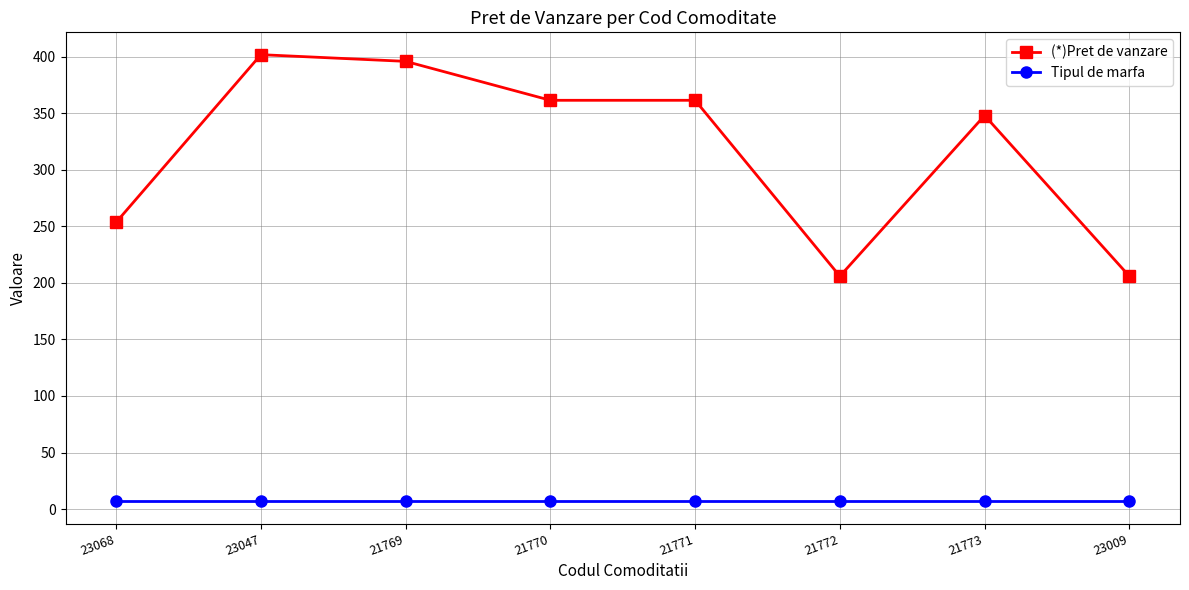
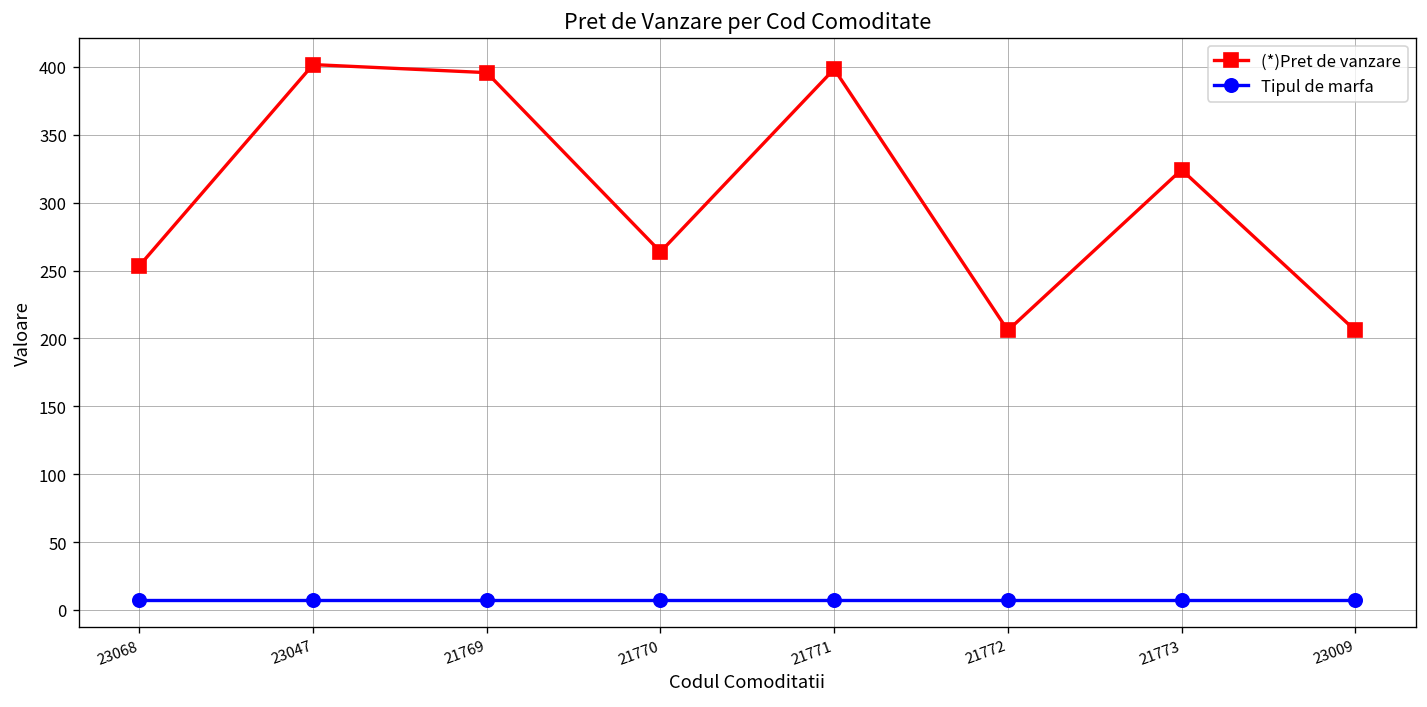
  {
    "(*)Pret de vanzare": {
      "23068": 254,
      "23047": 402,
      "21769": 396,
-     "21770": 361,
-     "21771": 361,
+     "21770": 264,
+     "21771": 398,
      "21772": 206,
-     "21773": 348,
+     "21773": 324,
      "23009": 206
    },
    "Tipul de marfa": {
      "23068": 7,
      "23047": 7,
      "21769": 7,
      "21770": 7,
      "21771": 7,
      "21772": 7,
      "21773": 7,
      "23009": 7
    }
  }
